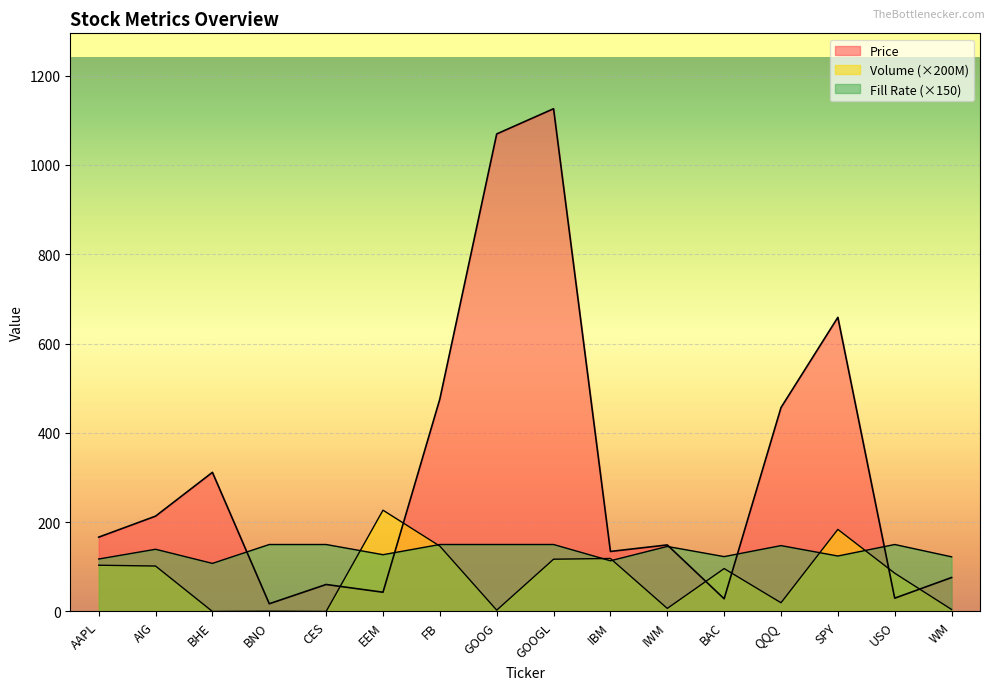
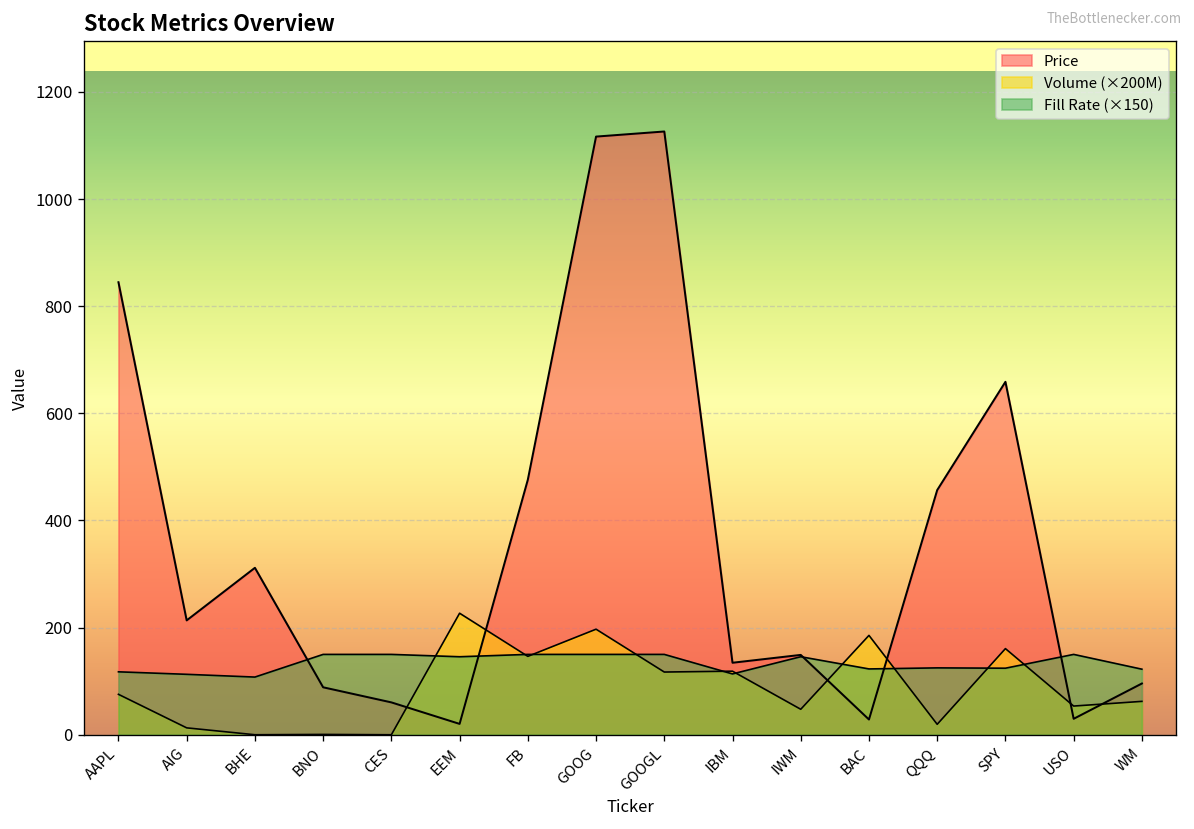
  {
    "Price": {
-     "AAPL": 170,
+     "AAPL": 840,
      "AIG": 210,
      "BHE": 310,
-     "BNO": 20,
+     "BNO": 90,
      "CES": 60,
-     "EEM": 40,
+     "EEM": 20,
      "FB": 480,
-     "GOOG": 1070,
+     "GOOG": 1120,
      "GOOGL": 1130,
      "IBM": 130,
      "BAC": 30,
      "QQQ": 460,
      "SPY": 660,
      "USO": 30,
-     "WM": 80
+     "WM": 100
    },
    "Volume (×200M)": {
-     "AAPL": 100,
-     "AIG": 100,
+     "AAPL": 80,
+     "AIG": 10,
      "BHE": 0,
      "BNO": 0,
      "CES": 0,
      "EEM": 230,
-     "GOOG": 0,
+     "GOOG": 200,
      "GOOGL": 120,
-     "IWM": 10,
-     "BAC": 100,
+     "IWM": 50,
+     "BAC": 190,
      "QQQ": 20,
-     "SPY": 180,
-     "USO": 90,
-     "WM": 0
+     "SPY": 160,
+     "USO": 50,
+     "WM": 60
    },
    "Fill Rate (×150)": {
      "AAPL": 120,
-     "AIG": 140,
+     "AIG": 110,
      "BHE": 110,
      "BNO": 150,
      "CES": 150,
-     "EEM": 130,
+     "EEM": 150,
      "GOOG": 150,
      "GOOGL": 150,
      "BAC": 120,
-     "QQQ": 150,
+     "QQQ": 120,
      "SPY": 120,
      "USO": 150,
      "WM": 120
    }
  }
